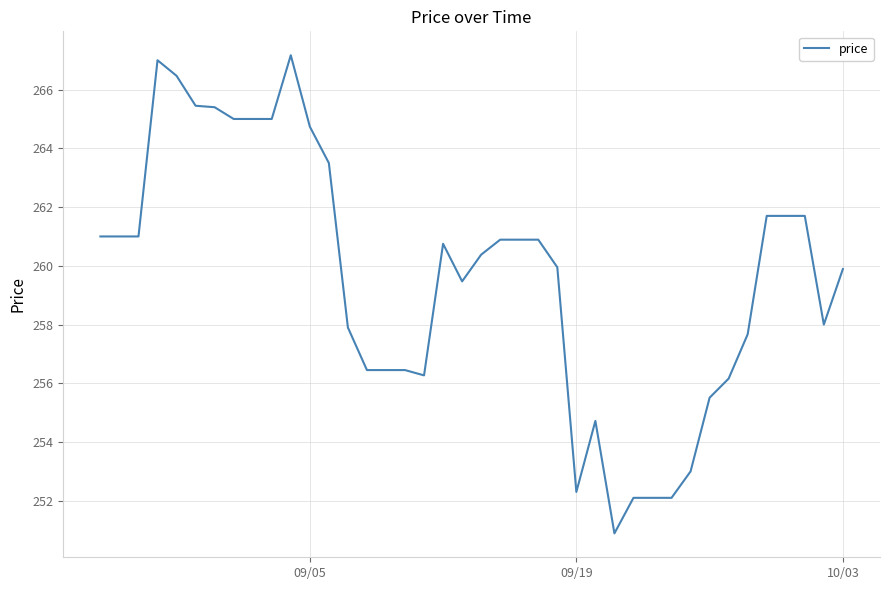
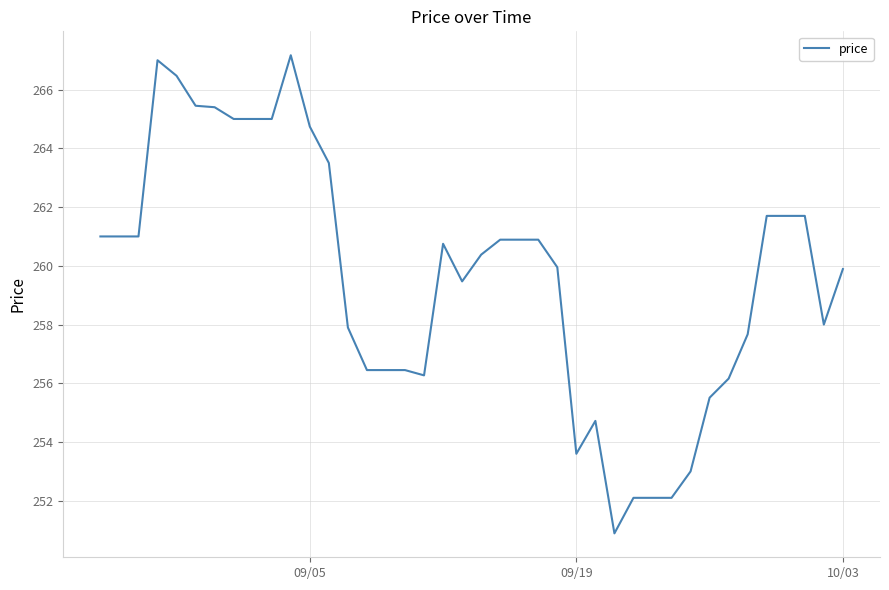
  {
    "09/05": 264.7,
-   "09/19": 252.3,
+   "09/19": 253.6,
    "10/03": 259.9
  }
